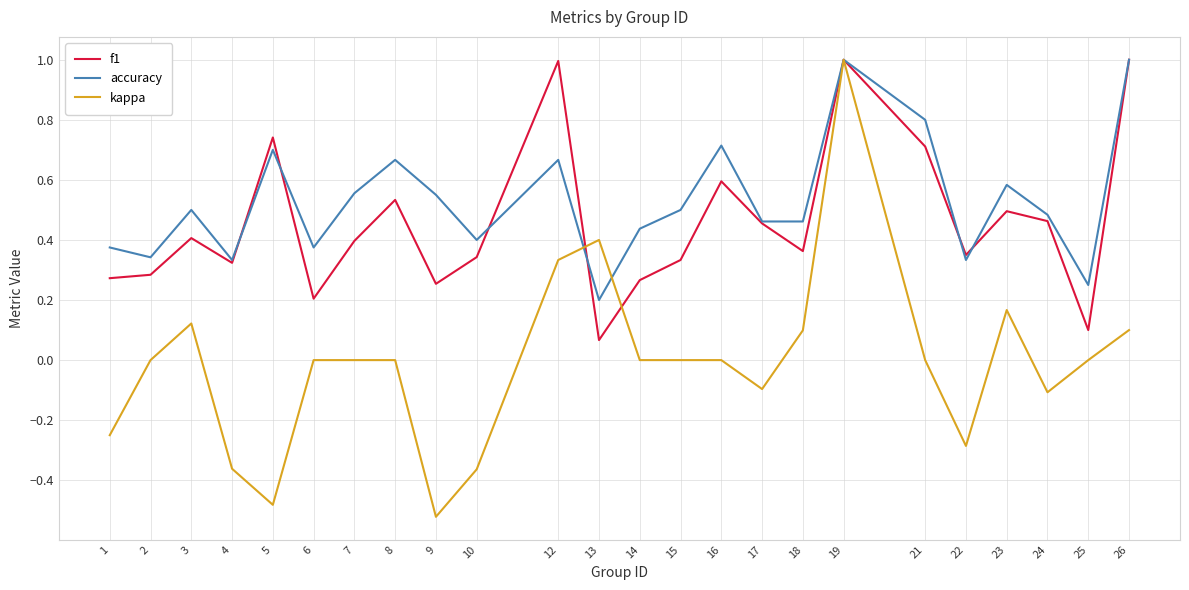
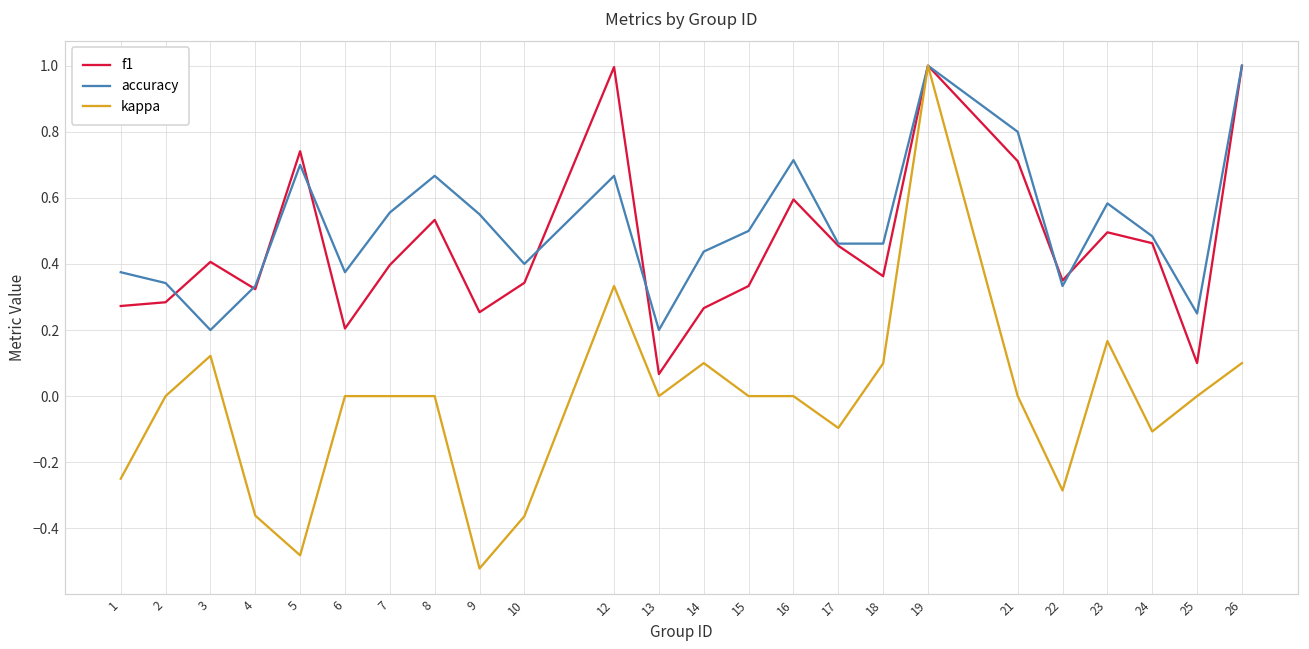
  {
    "f1": {
      "1": 0.27,
      "2": 0.28,
      "3": 0.4,
      "4": 0.32,
      "5": 0.74,
      "6": 0.2,
      "7": 0.4,
      "8": 0.53,
      "9": 0.25,
      "10": 0.34,
      "12": 1.0,
      "13": 0.07,
      "14": 0.27,
      "15": 0.33,
      "16": 0.6,
      "18": 0.36,
      "21": 0.71,
      "22": 0.35,
      "23": 0.5,
      "24": 0.46,
      "25": 0.1
    },
    "accuracy": {
      "1": 0.38,
      "2": 0.34,
-     "3": 0.5,
+     "3": 0.2,
      "4": 0.33,
      "5": 0.7,
      "6": 0.38,
      "7": 0.56,
      "8": 0.67,
      "9": 0.55,
      "10": 0.4,
      "12": 0.67,
      "13": 0.2,
      "14": 0.44,
      "15": 0.5,
      "16": 0.71,
      "18": 0.46,
      "21": 0.8,
      "22": 0.33,
      "23": 0.58,
      "24": 0.48,
      "25": 0.25
    },
    "kappa": {
      "1": -0.25,
      "2": 0.0,
      "3": 0.12,
      "4": -0.36,
      "5": -0.48,
      "6": 0.0,
      "7": 0.0,
      "8": 0.0,
      "9": -0.52,
      "10": -0.36,
      "12": 0.33,
-     "13": 0.4,
-     "14": 0.0,
+     "13": 0.0,
+     "14": 0.1,
      "15": 0.0,
      "16": 0.0,
      "17": -0.1,
      "18": 0.1,
      "21": 0.0,
      "22": -0.29,
      "23": 0.17,
      "24": -0.1,
      "25": 0.0,
      "26": 0.1
    }
  }
